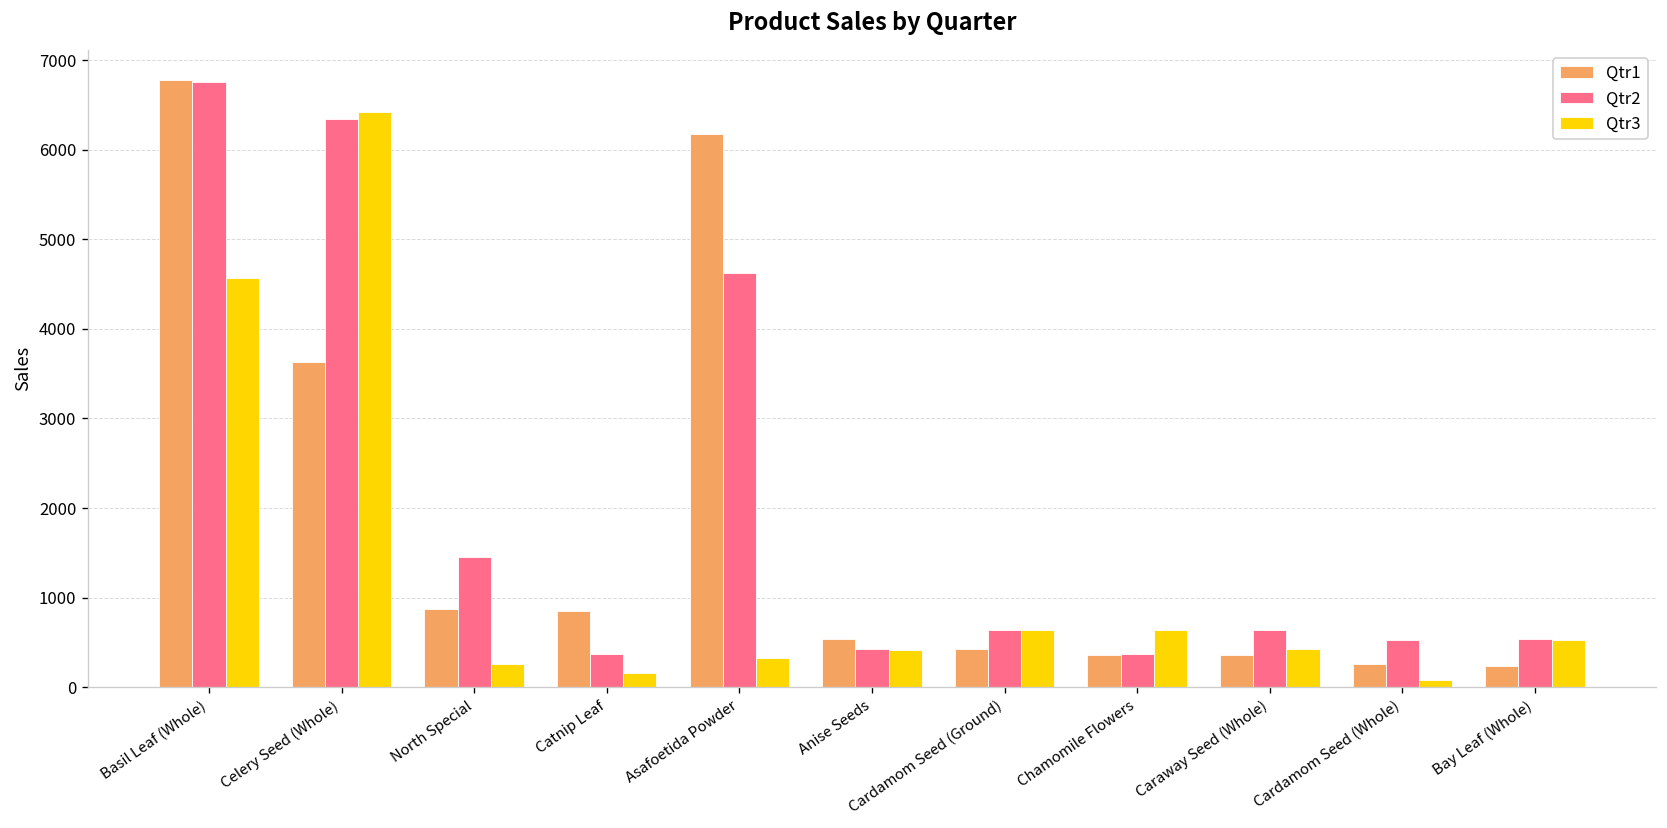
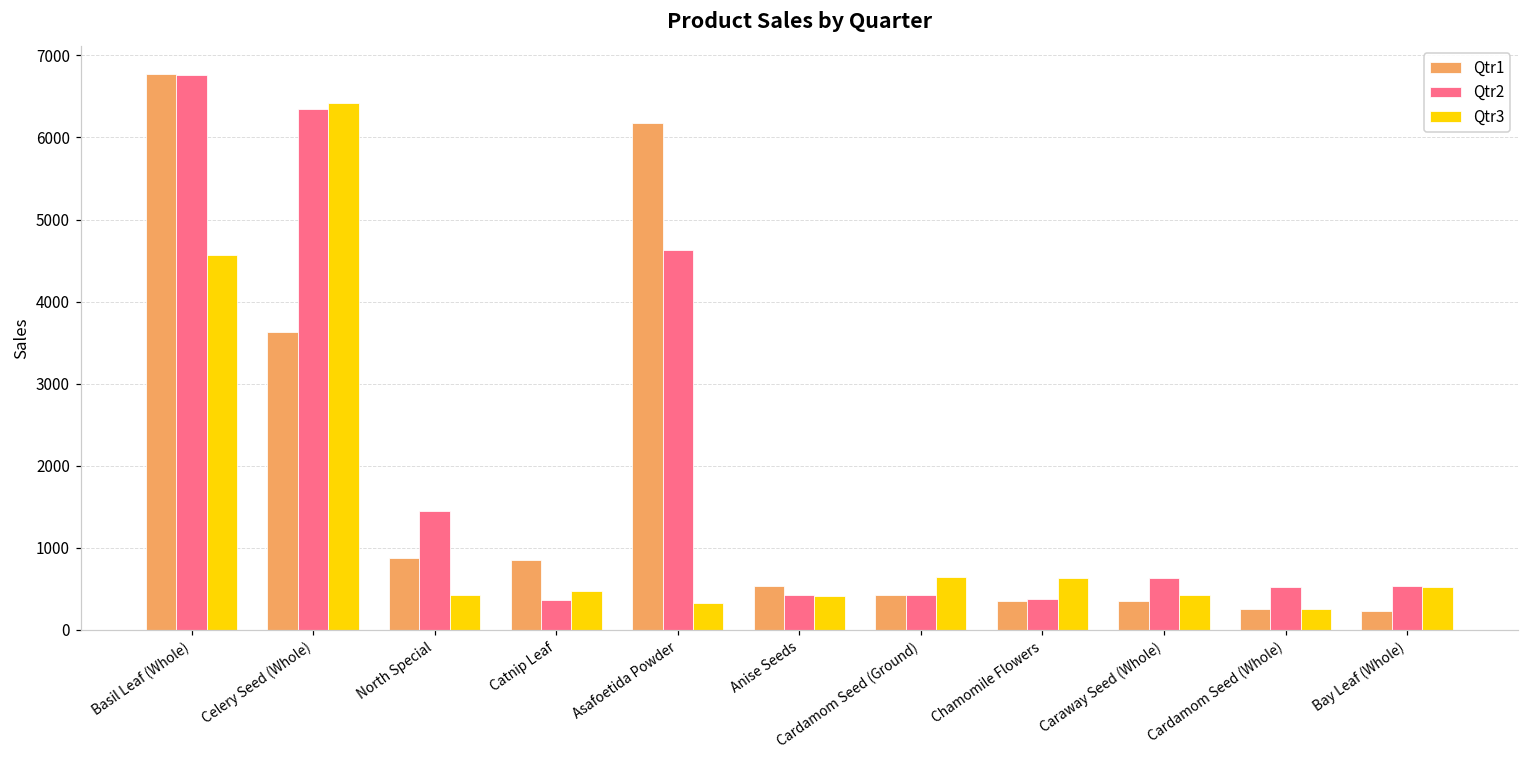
  {
    "Qtr1": {
      "Basil Leaf (Whole)": 6800,
      "Celery Seed (Whole)": 3600,
      "North Special": 900,
      "Catnip Leaf": 900,
      "Asafoetida Powder": 6200,
      "Anise Seeds": 500,
      "Cardamom Seed (Ground)": 400,
      "Chamomile Flowers": 400,
      "Caraway Seed (Whole)": 400,
      "Cardamom Seed (Whole)": 300,
      "Bay Leaf (Whole)": 200
    },
    "Qtr2": {
      "Basil Leaf (Whole)": 6800,
      "Celery Seed (Whole)": 6300,
      "North Special": 1500,
      "Catnip Leaf": 400,
      "Asafoetida Powder": 4600,
      "Anise Seeds": 400,
-     "Cardamom Seed (Ground)": 600,
+     "Cardamom Seed (Ground)": 400,
      "Chamomile Flowers": 400,
      "Caraway Seed (Whole)": 600,
      "Cardamom Seed (Whole)": 500,
      "Bay Leaf (Whole)": 500
    },
    "Qtr3": {
      "Basil Leaf (Whole)": 4600,
      "Celery Seed (Whole)": 6400,
-     "North Special": 300,
-     "Catnip Leaf": 200,
+     "North Special": 400,
+     "Catnip Leaf": 500,
      "Asafoetida Powder": 300,
      "Anise Seeds": 400,
      "Cardamom Seed (Ground)": 600,
      "Chamomile Flowers": 600,
      "Caraway Seed (Whole)": 400,
-     "Cardamom Seed (Whole)": 100,
+     "Cardamom Seed (Whole)": 300,
      "Bay Leaf (Whole)": 500
    }
  }
